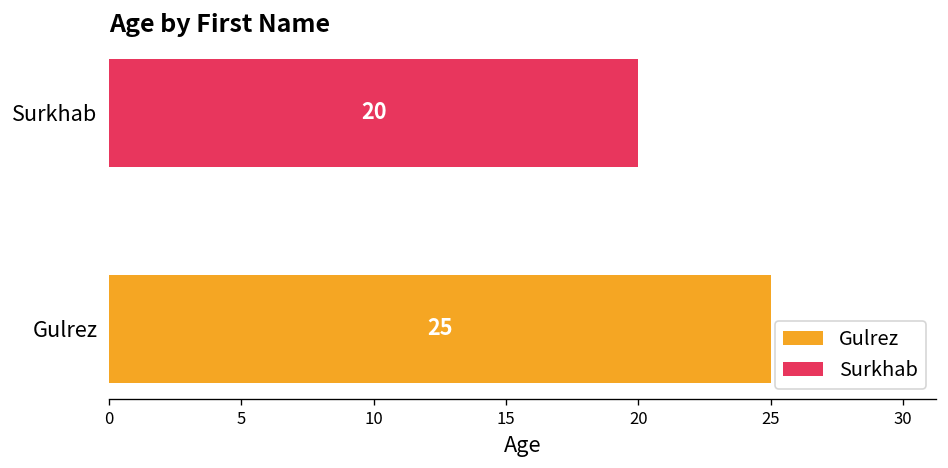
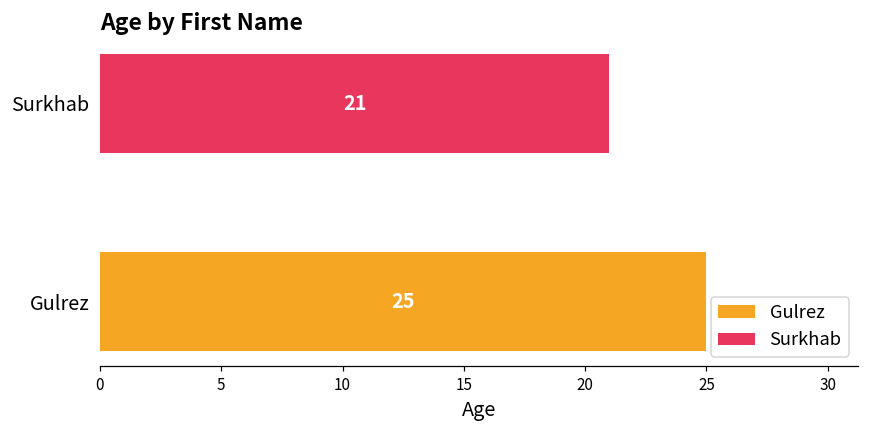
  {
-   "Surkhab": 20,
+   "Surkhab": 21,
    "Gulrez": 25
  }
